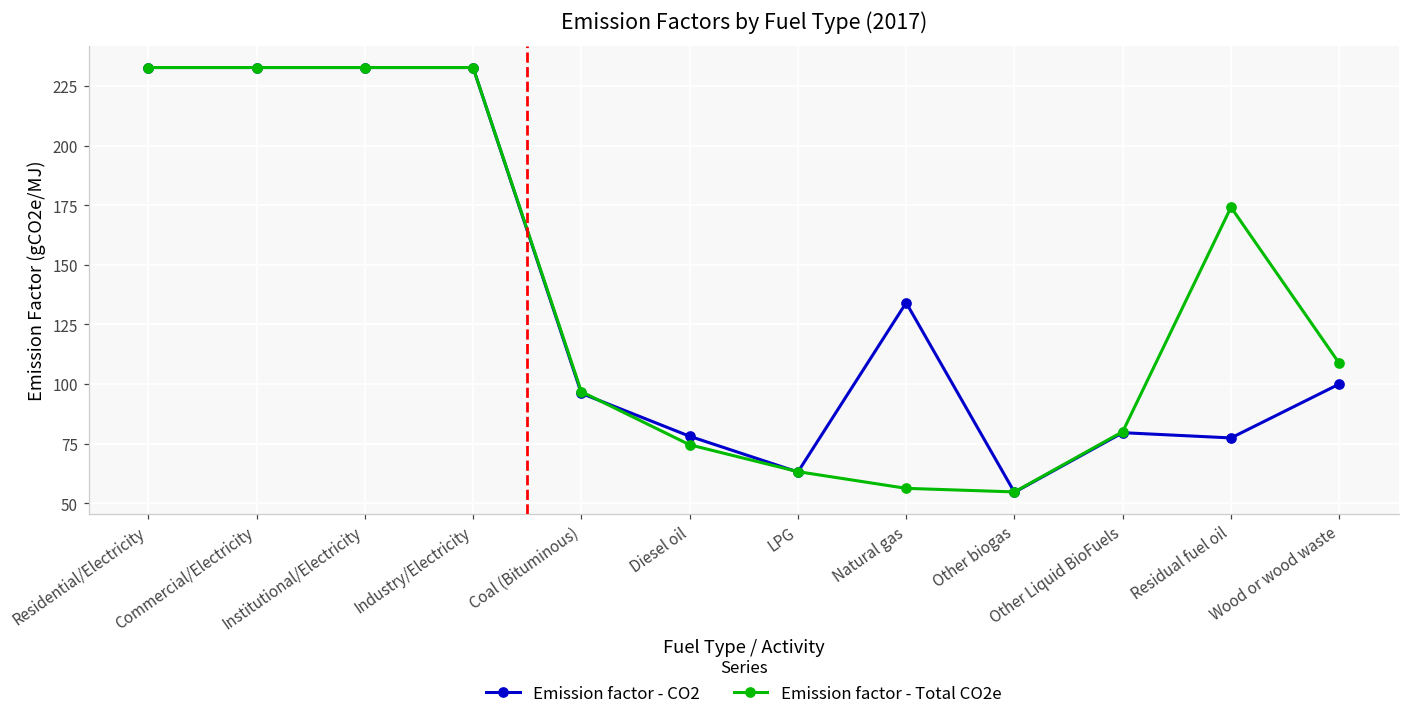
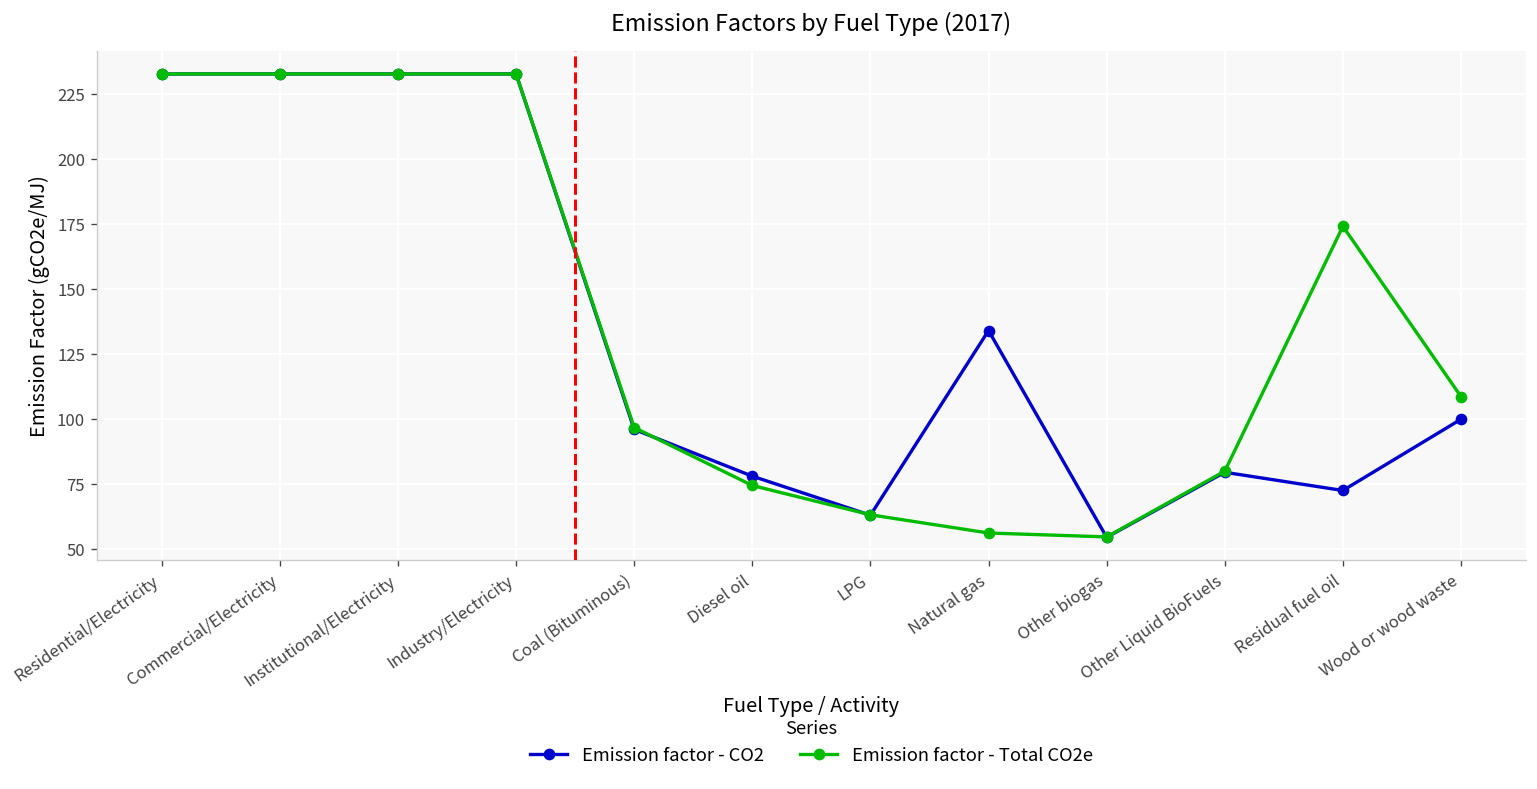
  {
    "Emission factor - CO2": {
      "Diesel oil": 78,
      "Natural gas": 134,
-     "Residual fuel oil": 77,
+     "Residual fuel oil": 73,
      "Wood or wood waste": 100
    },
    "Emission factor - Total CO2e": {
      "Diesel oil": 75,
      "Natural gas": 56,
      "Residual fuel oil": 174,
      "Wood or wood waste": 109
    }
  }
